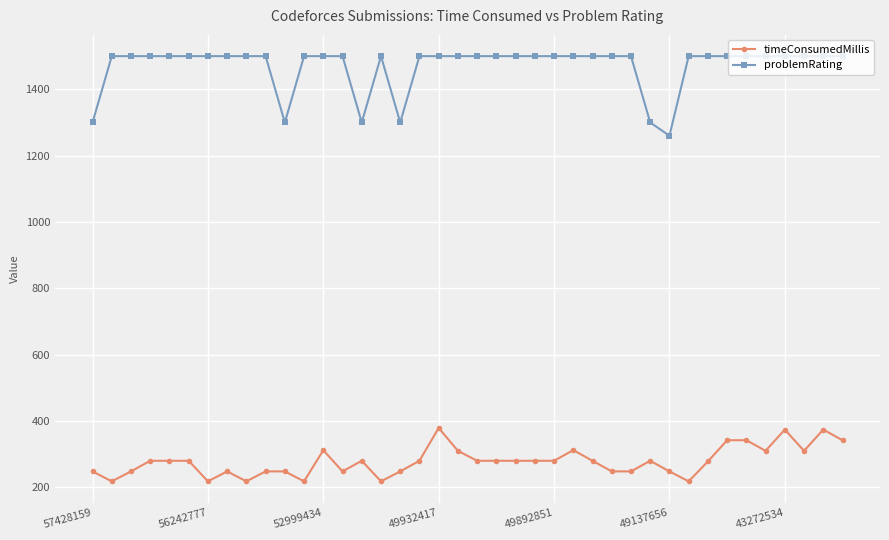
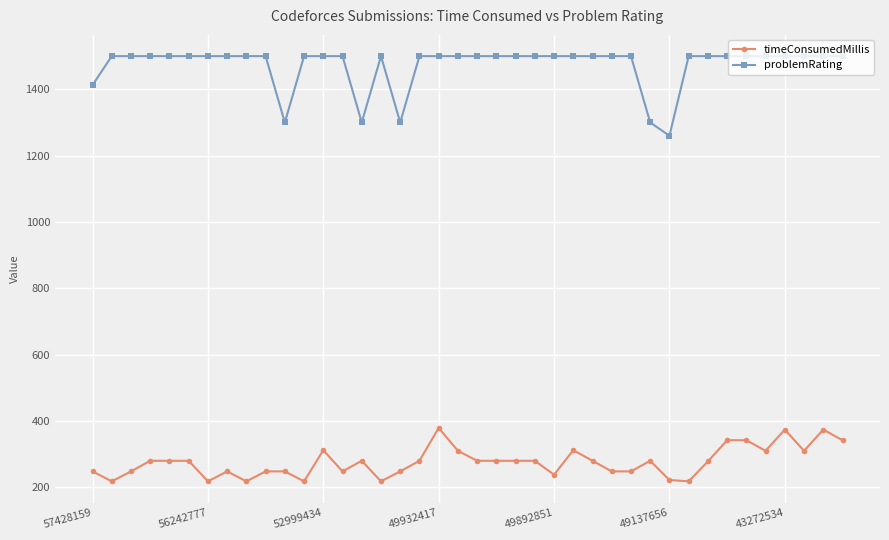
  {
    "timeConsumedMillis": {
      "57428159": 250,
      "56242777": 220,
      "52999434": 310,
      "49932417": 380,
-     "49892851": 280,
-     "49137656": 250,
+     "49892851": 240,
+     "49137656": 220,
      "43272534": 370
    },
    "problemRating": {
-     "57428159": 1300,
+     "57428159": 1410,
      "56242777": 1500,
      "52999434": 1500,
      "49932417": 1500,
      "49892851": 1500,
      "49137656": 1260
    }
  }
